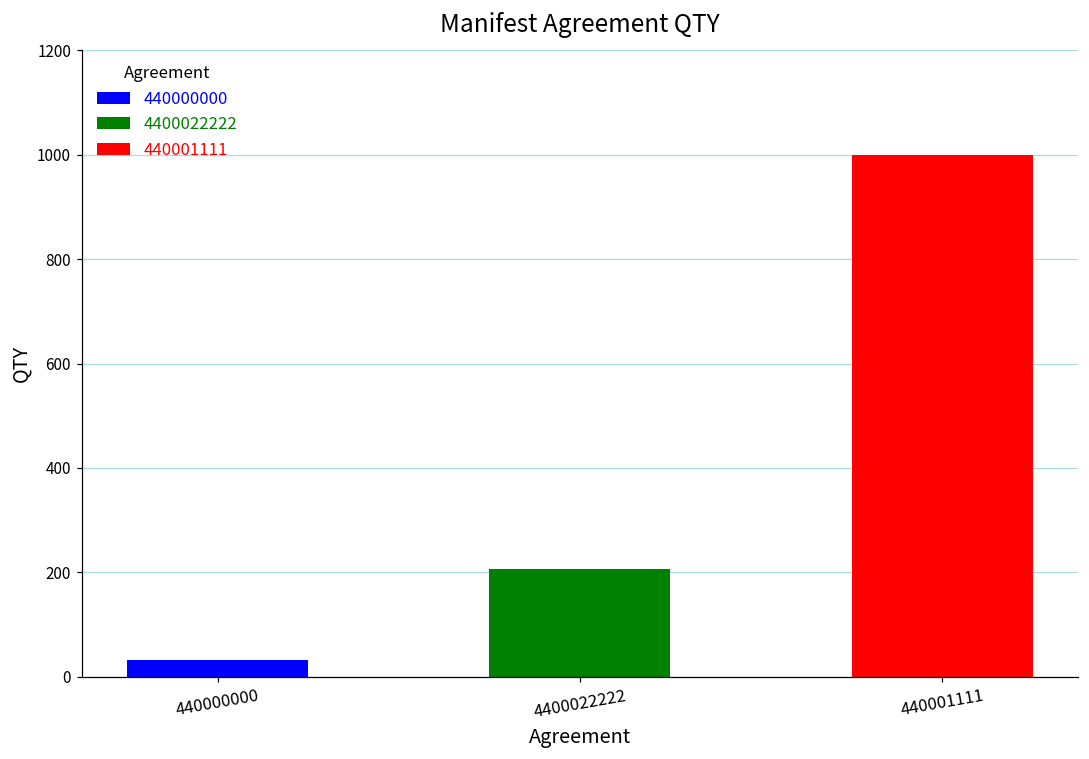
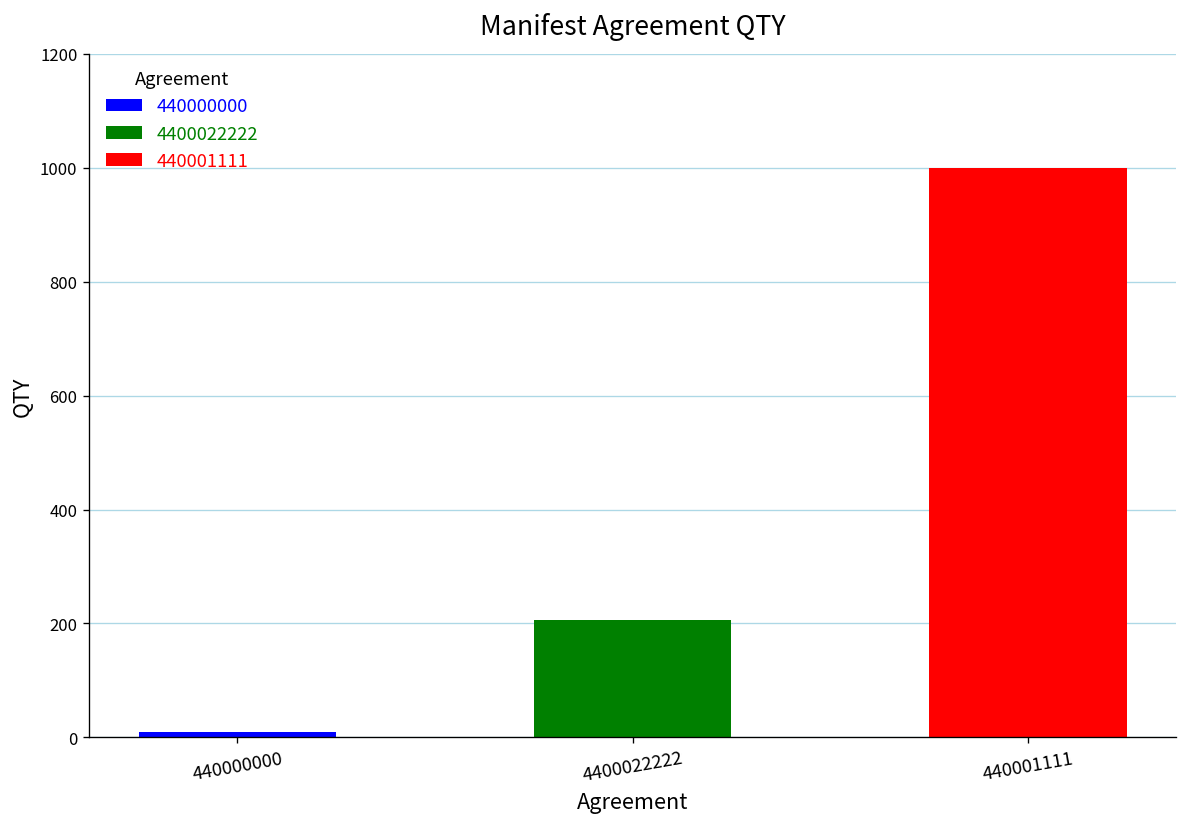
  {
-   "440000000": 30,
+   "440000000": 10,
    "4400022222": 210,
    "440001111": 1000
  }
